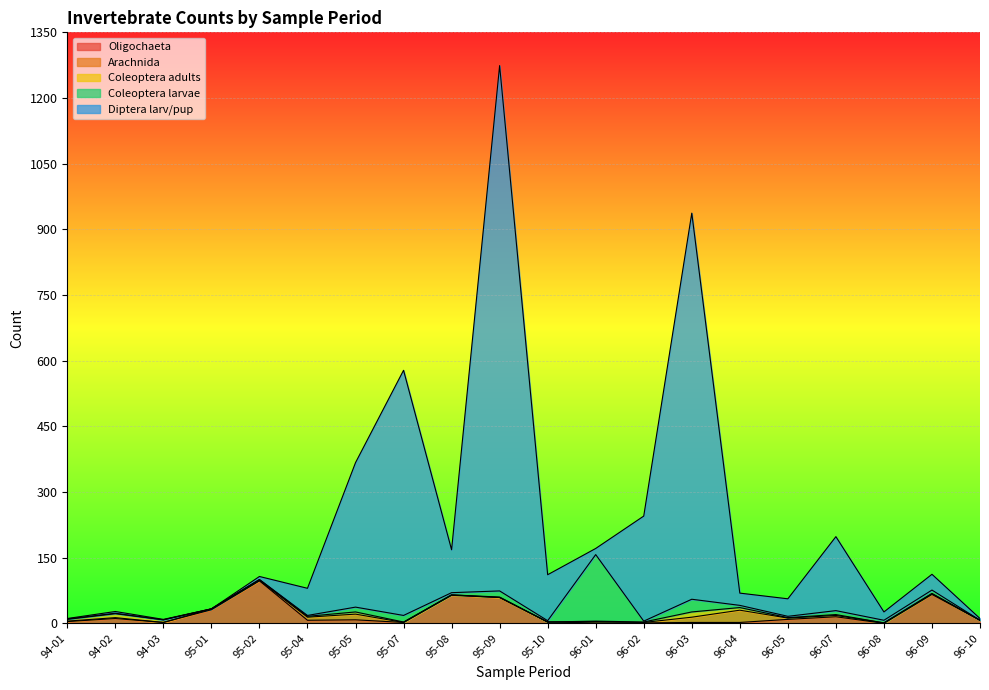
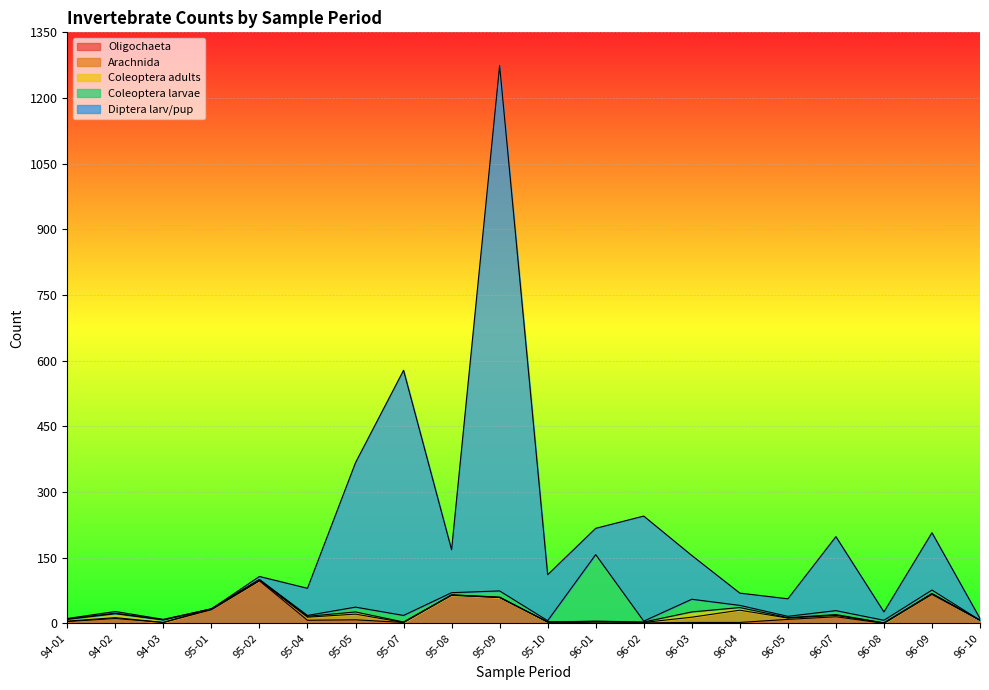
  {
    "Coleoptera adults": {
      "96-03": 10
    },
    "Coleoptera larvae": {
      "95-05": 10,
      "95-07": 20,
      "95-09": 10,
      "96-01": 150,
      "96-03": 30,
      "96-07": 10,
      "96-08": 10,
      "96-09": 10
    },
    "Diptera larv/pup": {
      "95-02": 10,
      "95-04": 60,
      "95-05": 330,
      "95-07": 560,
      "95-08": 100,
      "95-09": 1200,
      "95-10": 110,
-     "96-01": 10,
+     "96-01": 60,
      "96-02": 240,
-     "96-03": 880,
+     "96-03": 100,
      "96-04": 30,
      "96-05": 40,
      "96-07": 170,
      "96-08": 20,
-     "96-09": 40
+     "96-09": 130
    }
  }
